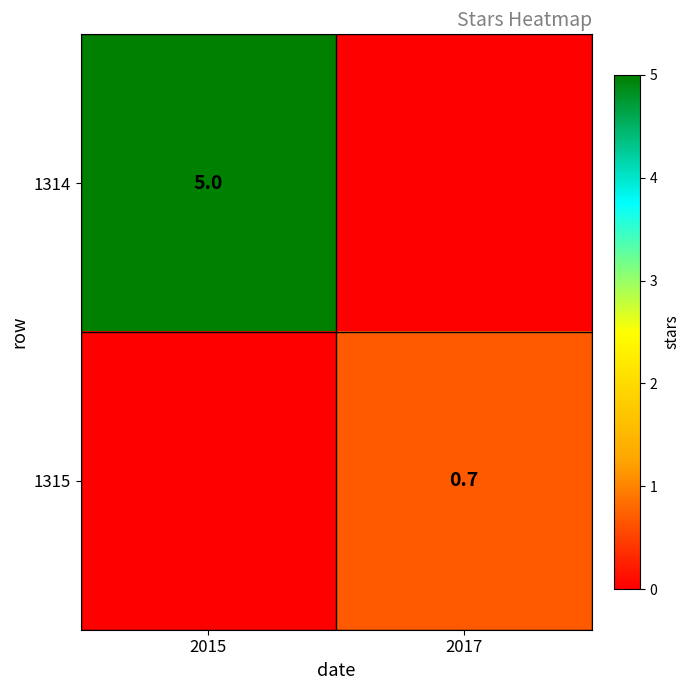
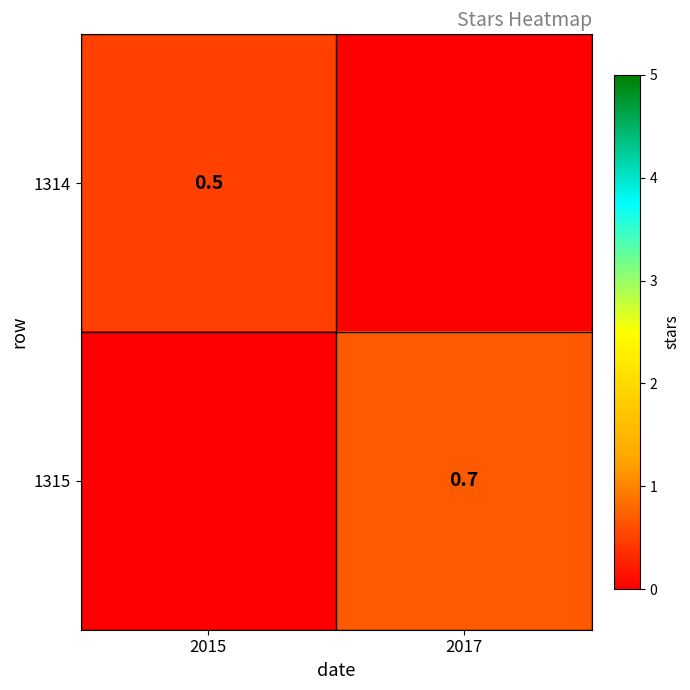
  {
    "1314": {
-     "2015": 5.0
+     "2015": 0.5
    },
    "1315": {
      "2017": 0.7
    }
  }
